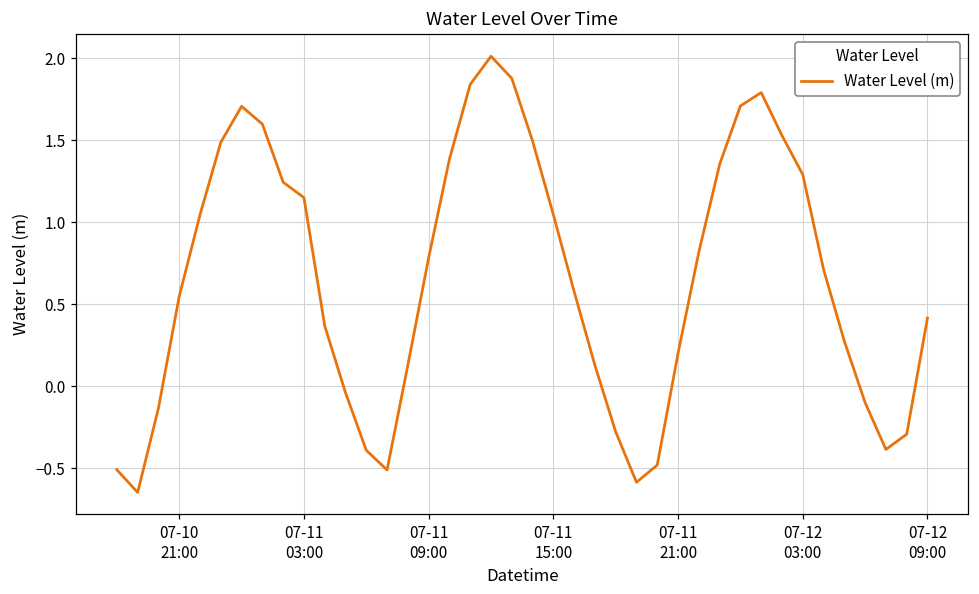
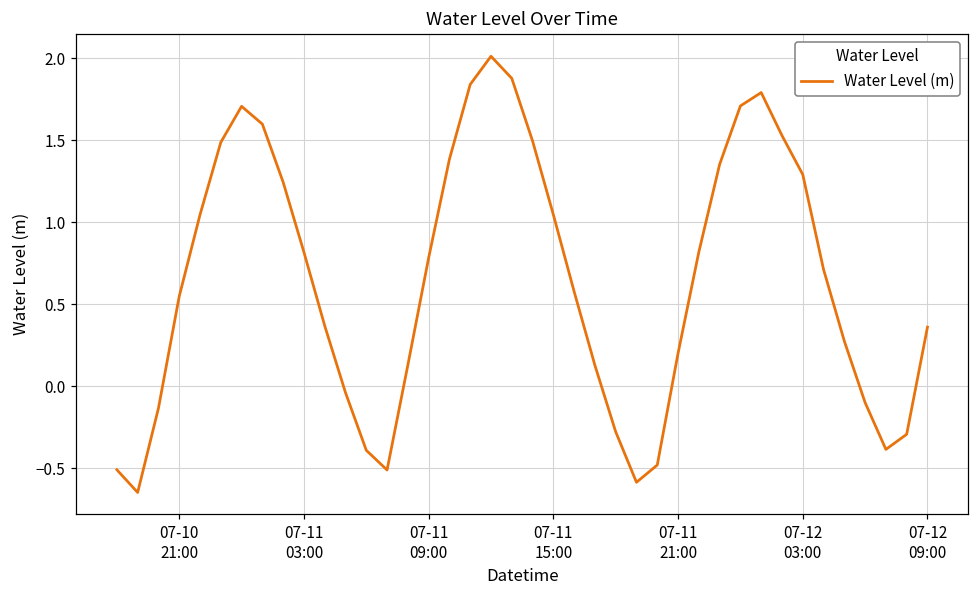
  {
    "07-10 21:00": 0.55,
-   "07-11 03:00": 1.15,
+   "07-11 03:00": 0.82,
    "07-11 09:00": 0.78,
    "07-11 15:00": 1.05,
    "07-11 21:00": 0.20,
    "07-12 03:00": 1.29,
-   "07-12 09:00": 0.42
+   "07-12 09:00": 0.36
  }
